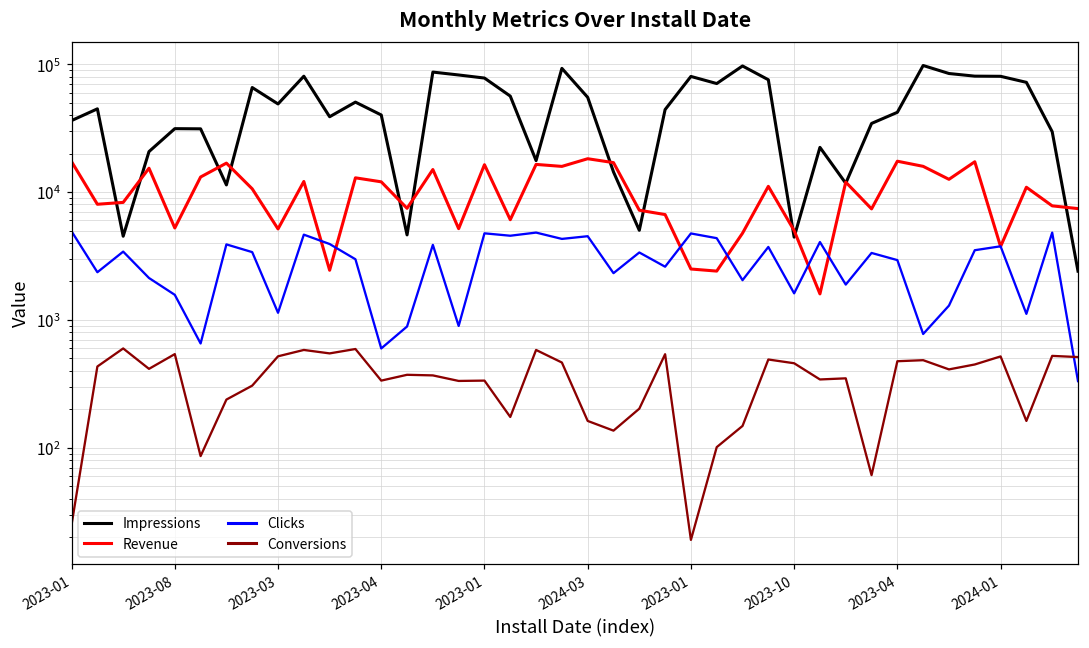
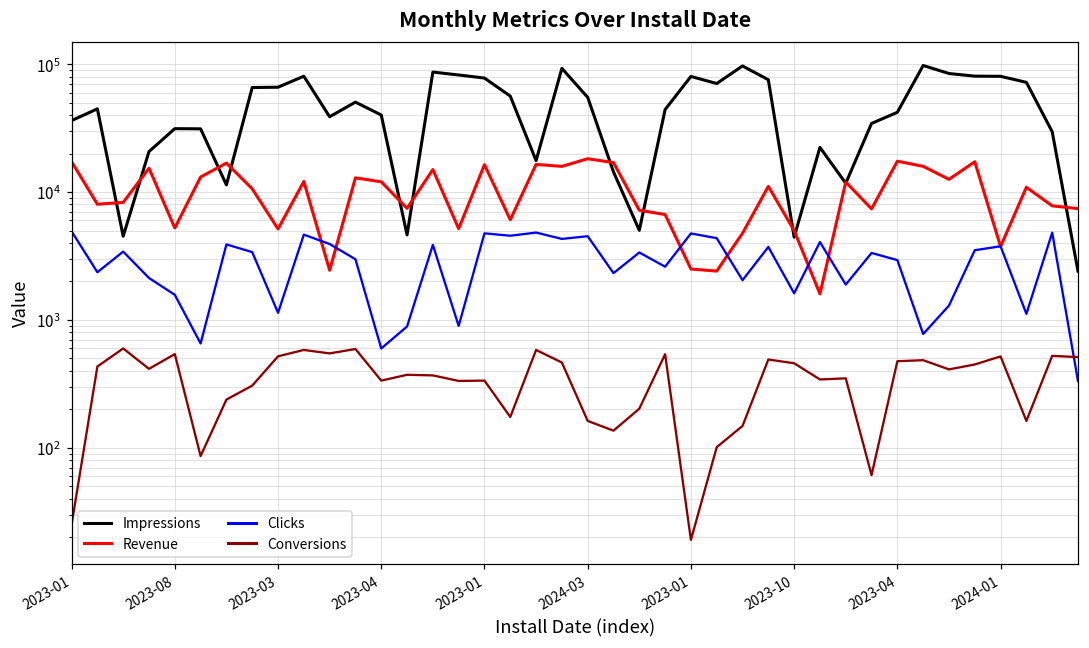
  {
    "Impressions": {
-     "2023-03": 49000
+     "2023-03": 70000
    },
    "Revenue": {
      "2023-03": 5000
    },
    "Clicks": {
      "2023-03": 1100
    },
    "Conversions": {
      "2023-03": 500
    }
  }
